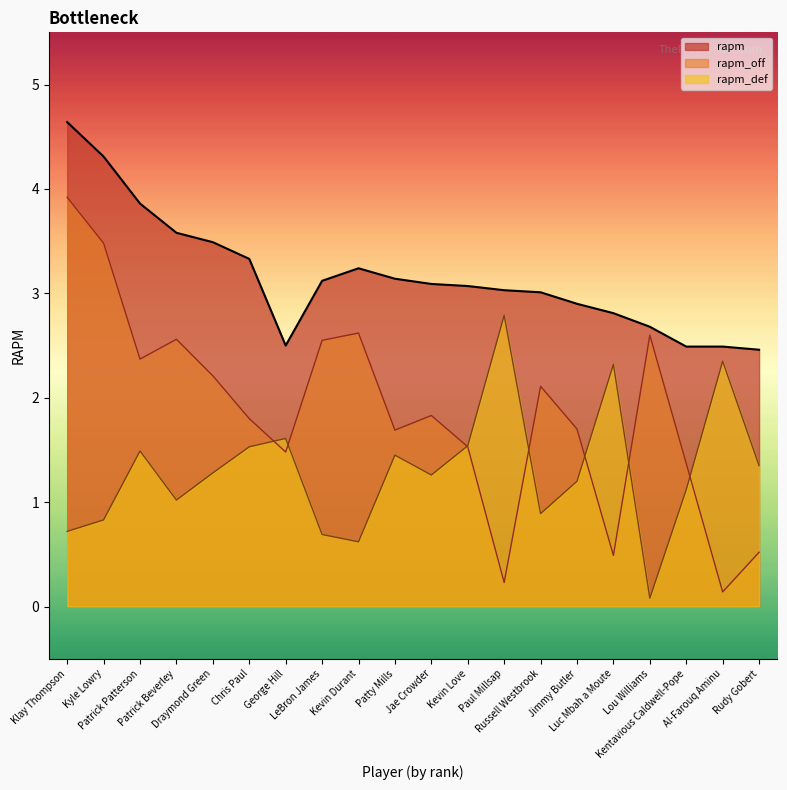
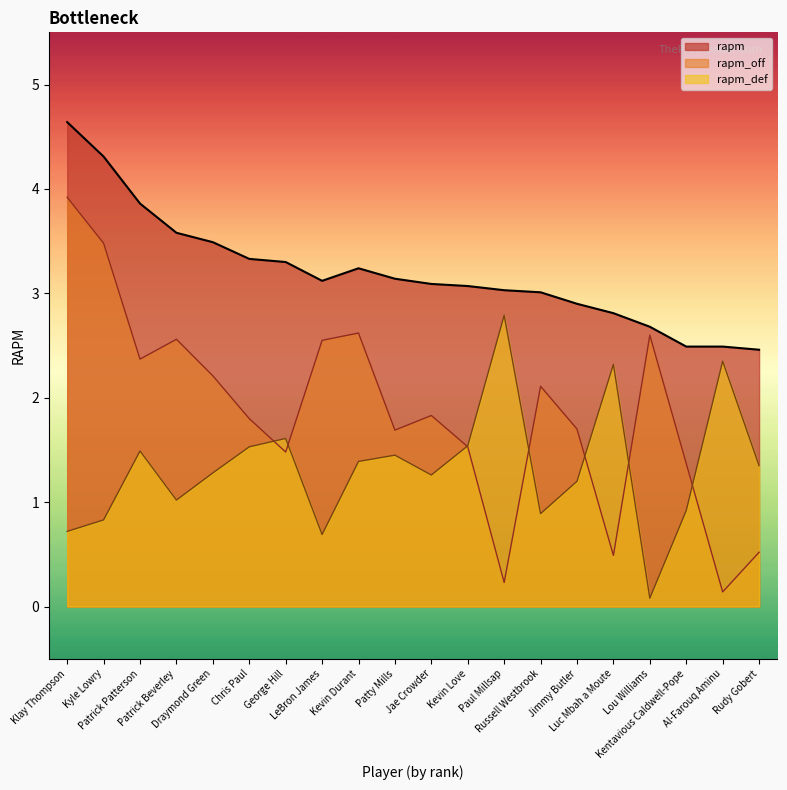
  {
    "rapm": {
      "Klay Thompson": 4.64,
      "Kyle Lowry": 4.3,
      "Patrick Patterson": 3.86,
      "Patrick Beverley": 3.6,
      "Draymond Green": 3.5,
      "Chris Paul": 3.33,
-     "George Hill": 2.5,
+     "George Hill": 3.3,
      "LeBron James": 3.1,
      "Kevin Durant": 3.24,
      "Patty Mills": 3.14,
      "Jae Crowder": 3.1,
      "Kevin Love": 3.07,
      "Paul Millsap": 3.03,
      "Russell Westbrook": 3.0,
      "Jimmy Butler": 2.9,
      "Luc Mbah a Moute": 2.8,
      "Lou Williams": 2.7,
      "Kentavious Caldwell-Pope": 2.5,
      "Al-Farouq Aminu": 2.5,
      "Rudy Gobert": 2.46
    },
    "rapm_off": {
      "Klay Thompson": 3.92,
      "Kyle Lowry": 3.48,
      "Patrick Patterson": 2.37,
      "Patrick Beverley": 2.56,
      "Draymond Green": 2.21,
      "Chris Paul": 1.80,
      "George Hill": 1.48,
      "LeBron James": 2.55,
      "Kevin Durant": 2.62,
      "Patty Mills": 1.69,
      "Jae Crowder": 1.83,
      "Paul Millsap": 0.23,
      "Russell Westbrook": 2.11,
      "Jimmy Butler": 1.70,
      "Luc Mbah a Moute": 0.49,
      "Lou Williams": 2.60,
      "Kentavious Caldwell-Pope": 1.37,
      "Al-Farouq Aminu": 0.14,
      "Rudy Gobert": 0.52
    },
    "rapm_def": {
      "Klay Thompson": 0.72,
      "Kyle Lowry": 0.83,
      "Patrick Patterson": 1.49,
      "Patrick Beverley": 1.02,
      "Draymond Green": 1.28,
      "Chris Paul": 1.53,
      "George Hill": 1.61,
      "LeBron James": 0.69,
-     "Kevin Durant": 0.62,
+     "Kevin Durant": 1.39,
      "Patty Mills": 1.45,
      "Jae Crowder": 1.26,
      "Paul Millsap": 2.79,
      "Russell Westbrook": 0.89,
      "Jimmy Butler": 1.20,
      "Luc Mbah a Moute": 2.32,
      "Lou Williams": 0.08,
-     "Kentavious Caldwell-Pope": 1.12,
+     "Kentavious Caldwell-Pope": 0.92,
      "Al-Farouq Aminu": 2.35,
      "Rudy Gobert": 1.35
    }
  }
